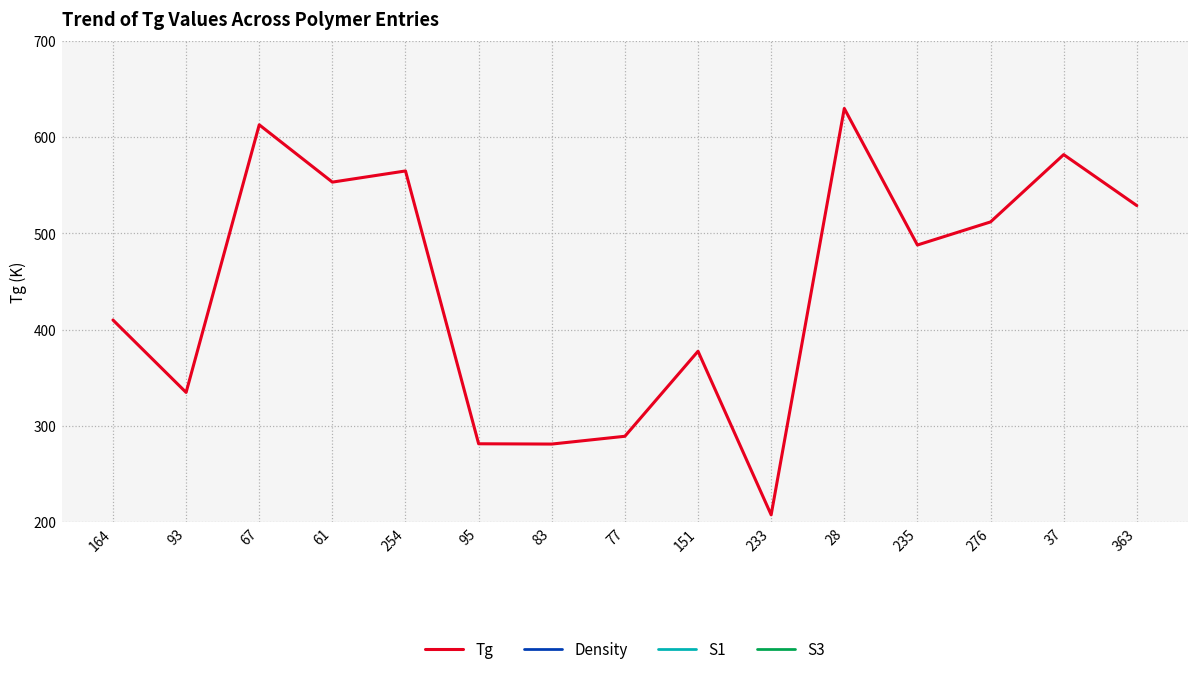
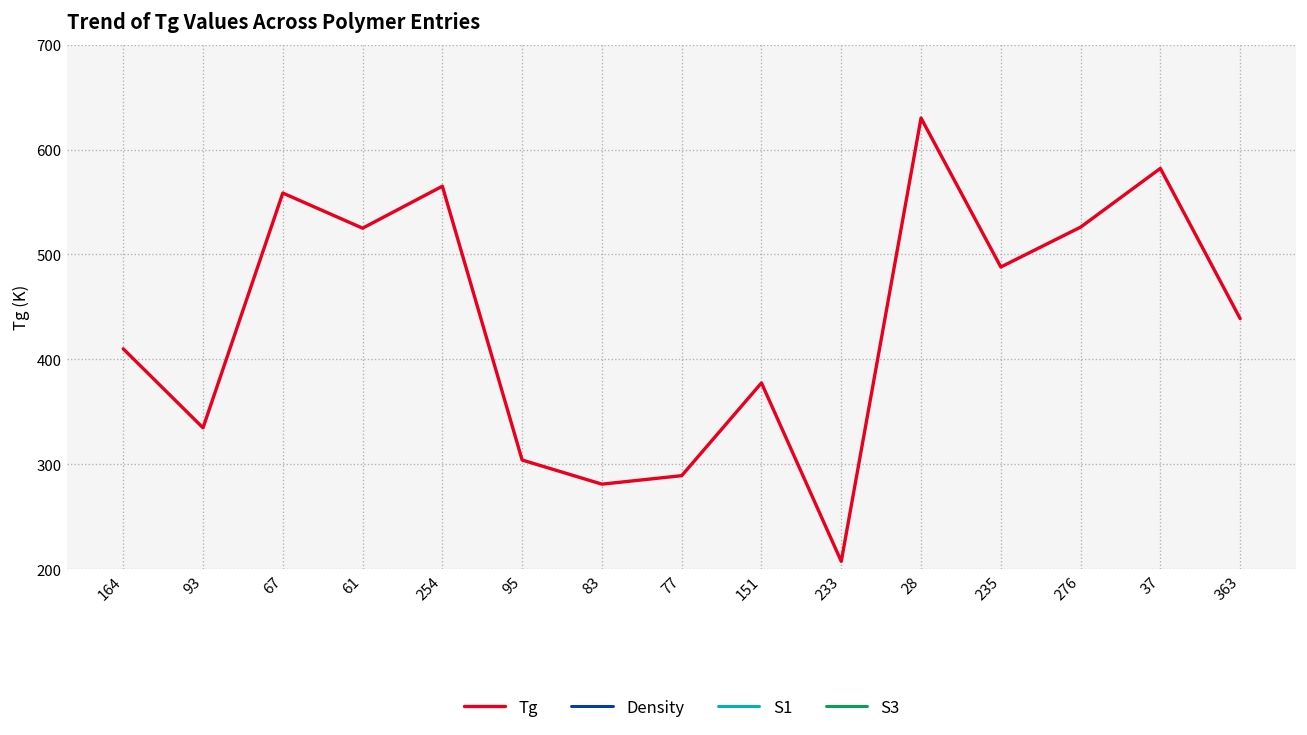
  {
    "Tg": {
      "164": 410,
      "93": 330,
-     "67": 610,
-     "61": 550,
+     "67": 560,
+     "61": 530,
      "254": 570,
-     "95": 280,
+     "95": 300,
      "83": 280,
      "77": 290,
      "151": 380,
      "233": 210,
      "28": 630,
      "235": 490,
-     "276": 510,
+     "276": 530,
      "37": 580,
-     "363": 530
+     "363": 440
    }
  }
